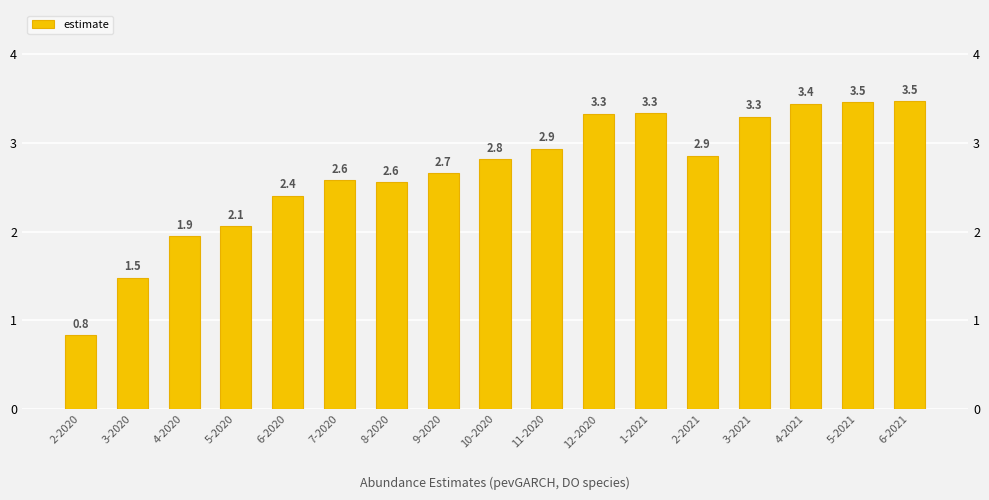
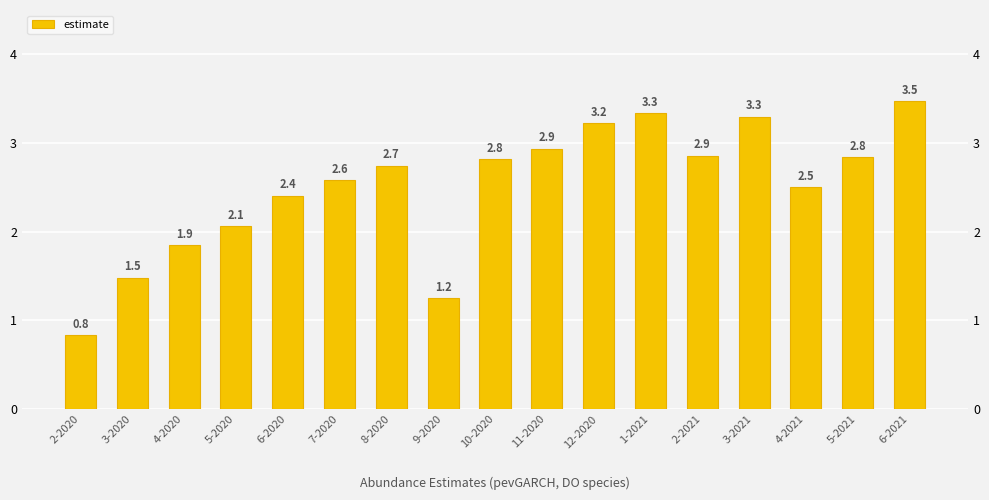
  {
    "2-2020": 0.8,
    "3-2020": 1.5,
-   "4-2020": 1.95,
+   "4-2020": 1.85,
    "5-2020": 2.1,
    "6-2020": 2.4,
    "7-2020": 2.6,
-   "8-2020": 2.6,
-   "9-2020": 2.7,
+   "8-2020": 2.7,
+   "9-2020": 1.2,
    "10-2020": 2.8,
    "11-2020": 2.9,
-   "12-2020": 3.3,
+   "12-2020": 3.2,
    "1-2021": 3.3,
    "2-2021": 2.9,
    "3-2021": 3.3,
-   "4-2021": 3.4,
-   "5-2021": 3.5,
+   "4-2021": 2.5,
+   "5-2021": 2.8,
    "6-2021": 3.5
  }
